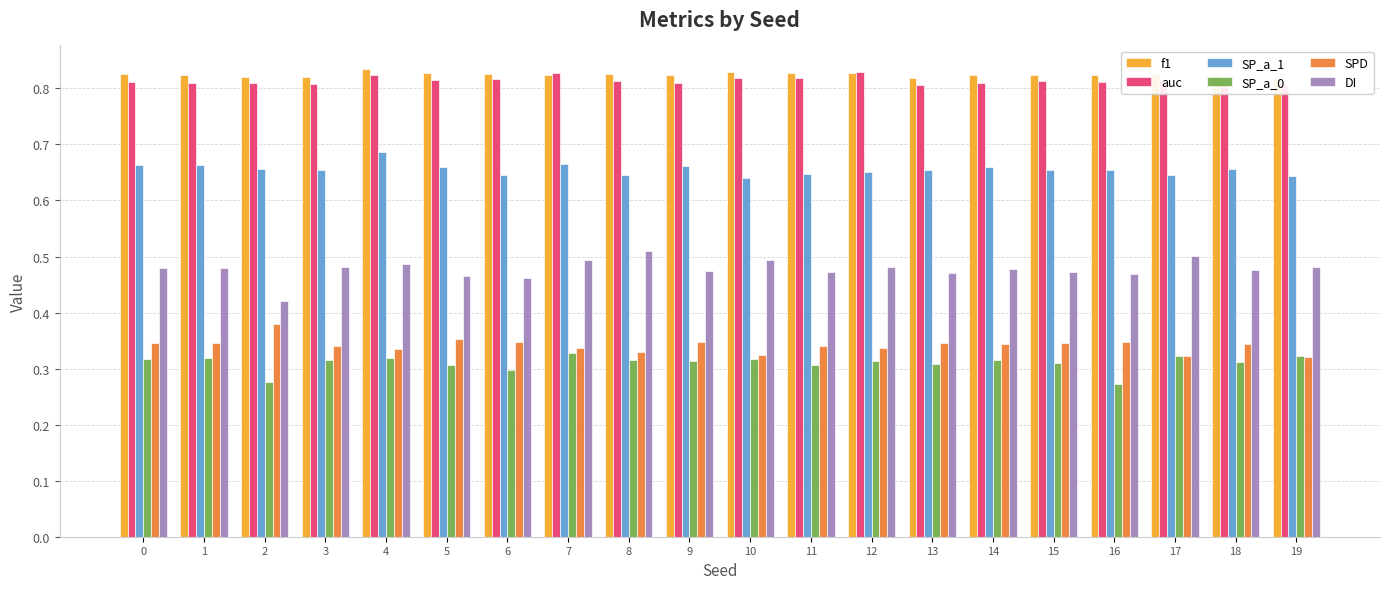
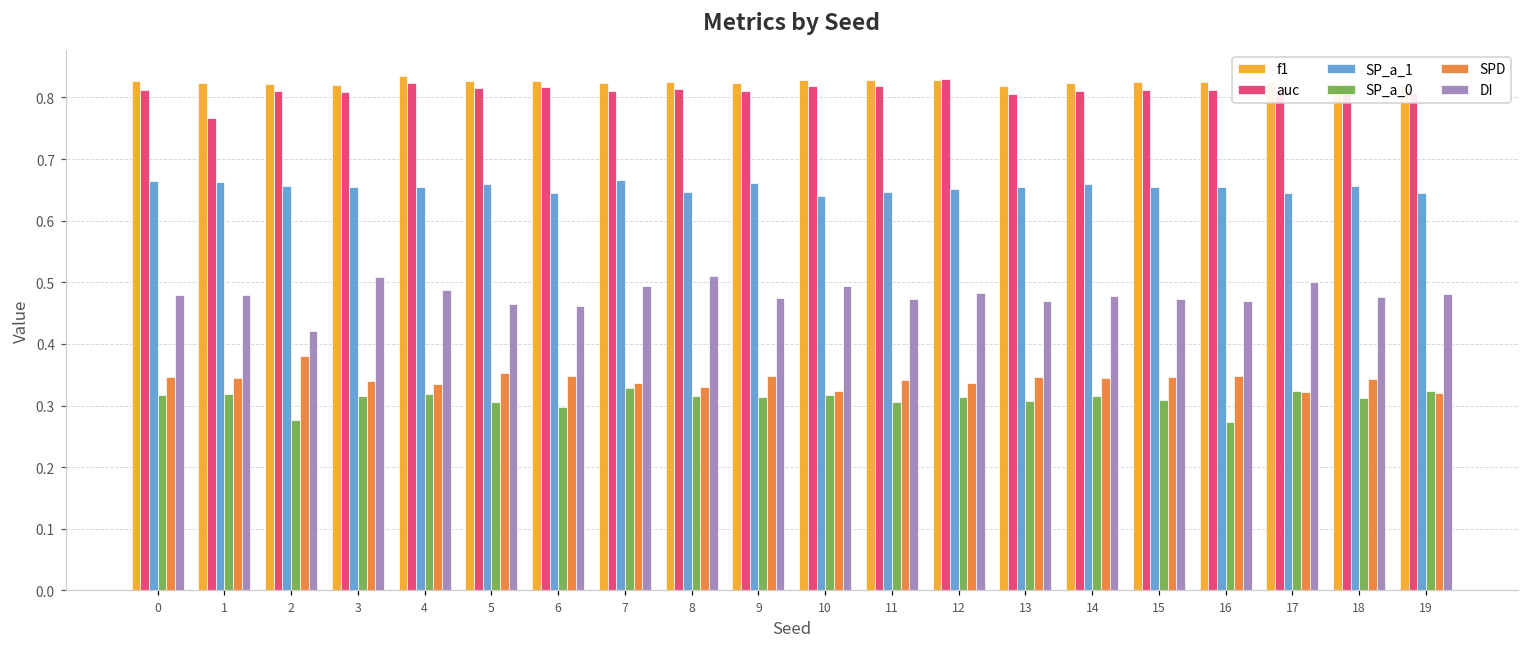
  {
    "auc": {
      "0": 0.81,
-     "1": 0.81,
+     "1": 0.77,
      "2": 0.81,
      "3": 0.81,
      "4": 0.82,
      "5": 0.81,
      "6": 0.82,
-     "7": 0.83,
+     "7": 0.81,
      "8": 0.81,
      "9": 0.81,
      "10": 0.82,
      "11": 0.82,
      "12": 0.83,
      "13": 0.81,
      "14": 0.81,
      "15": 0.81,
      "16": 0.81
    },
    "SP_a_1": {
      "0": 0.66,
      "1": 0.66,
      "2": 0.66,
      "3": 0.66,
-     "4": 0.69,
+     "4": 0.65,
      "5": 0.66,
      "6": 0.65,
      "7": 0.67,
      "8": 0.65,
      "9": 0.66,
      "10": 0.64,
      "11": 0.65,
      "12": 0.65,
      "13": 0.65,
      "14": 0.66,
      "15": 0.66,
      "16": 0.65,
      "17": 0.65,
      "18": 0.66,
      "19": 0.64
    },
    "SP_a_0": {
      "0": 0.32,
      "1": 0.32,
      "2": 0.28,
      "3": 0.32,
      "4": 0.32,
      "5": 0.31,
      "6": 0.30,
      "7": 0.33,
      "8": 0.32,
      "9": 0.31,
      "10": 0.32,
      "11": 0.31,
      "12": 0.31,
      "13": 0.31,
      "14": 0.31,
      "15": 0.31,
      "16": 0.27,
      "17": 0.32,
      "18": 0.31,
      "19": 0.32
    },
    "DI": {
      "0": 0.48,
      "1": 0.48,
      "2": 0.42,
-     "3": 0.48,
+     "3": 0.51,
      "4": 0.49,
      "5": 0.46,
      "6": 0.46,
      "7": 0.49,
      "8": 0.51,
      "9": 0.48,
      "10": 0.49,
      "11": 0.47,
      "12": 0.48,
      "13": 0.47,
      "14": 0.48,
      "15": 0.47,
      "16": 0.47,
      "17": 0.50,
      "18": 0.48,
      "19": 0.48
    }
  }
